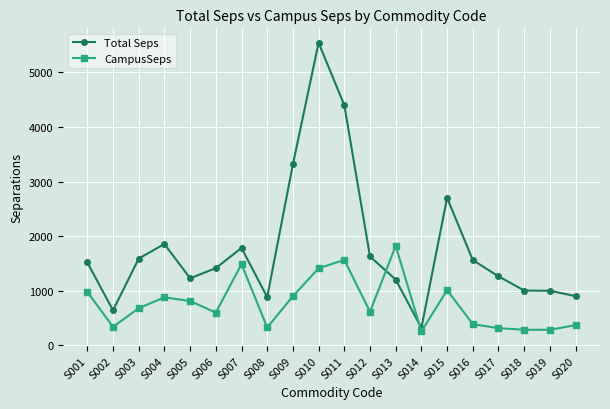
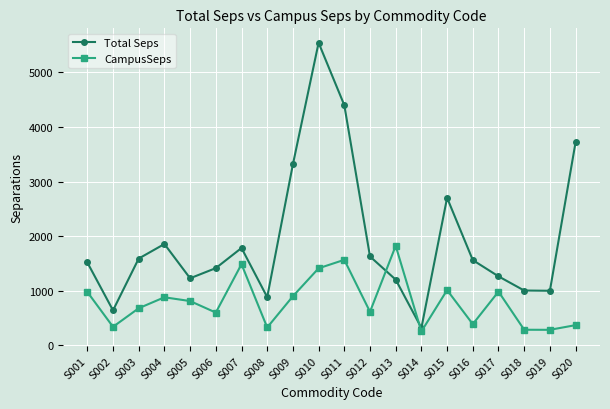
  {
    "Total Seps": {
      "S001": 1500,
      "S002": 600,
      "S003": 1600,
      "S004": 1900,
      "S005": 1200,
      "S006": 1400,
      "S007": 1800,
      "S008": 900,
      "S009": 3300,
      "S010": 5500,
      "S011": 4400,
      "S012": 1600,
      "S013": 1200,
      "S014": 300,
      "S015": 2700,
      "S016": 1600,
      "S017": 1300,
      "S018": 1000,
      "S019": 1000,
-     "S020": 900
+     "S020": 3700
    },
    "CampusSeps": {
      "S001": 1000,
      "S002": 300,
      "S003": 700,
      "S004": 900,
      "S005": 800,
      "S006": 600,
      "S007": 1500,
      "S008": 300,
      "S009": 900,
      "S010": 1400,
      "S011": 1600,
      "S012": 600,
      "S013": 1800,
      "S014": 300,
      "S015": 1000,
      "S016": 400,
-     "S017": 300,
+     "S017": 1000,
      "S018": 300,
      "S019": 300,
      "S020": 400
    }
  }
